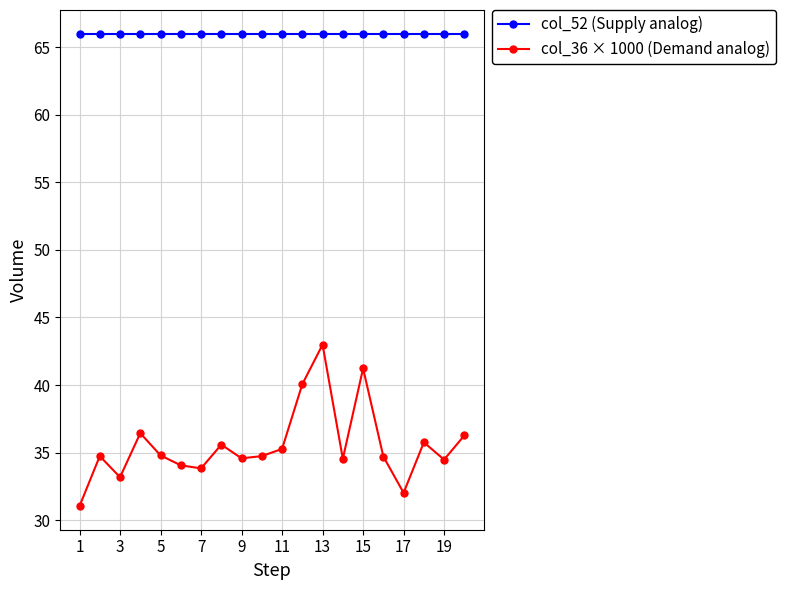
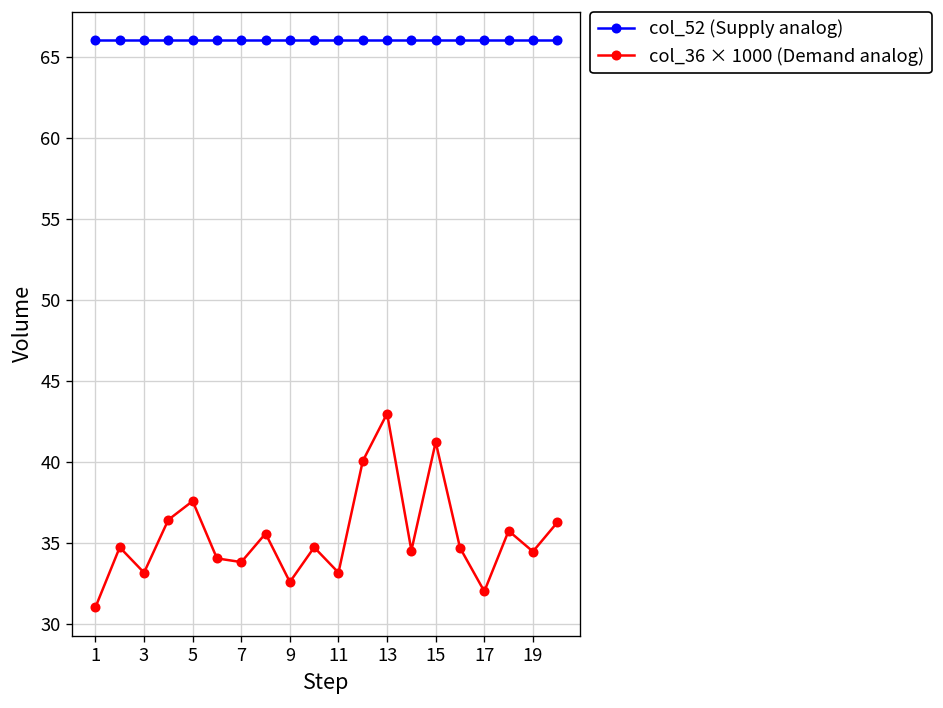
  {
    "col_52 (Supply analog)": {
      "1": 66.0,
      "3": 66.0,
      "5": 66.0,
      "7": 66.0,
      "9": 66.0,
      "11": 66.0,
      "13": 66.0,
      "15": 66.0,
      "17": 66.0,
      "19": 66.0
    },
    "col_36 × 1000 (Demand analog)": {
      "1": 31.0,
      "3": 33.2,
-     "5": 34.8,
+     "5": 37.6,
      "7": 33.8,
-     "9": 34.6,
-     "11": 35.3,
+     "9": 32.6,
+     "11": 33.2,
      "13": 43.0,
      "15": 41.2,
      "17": 32.0,
      "19": 34.5
    }
  }
